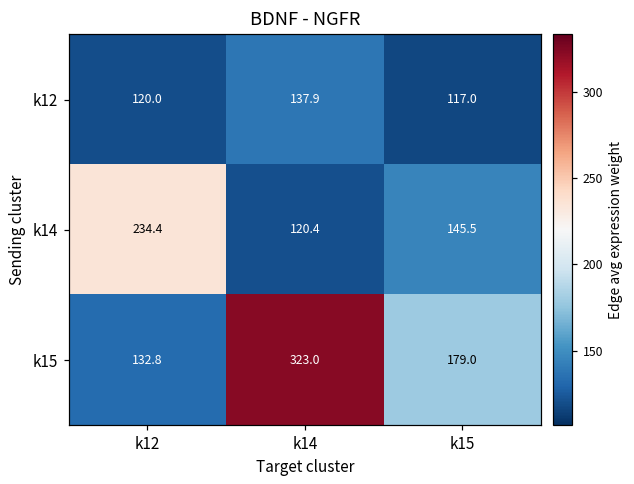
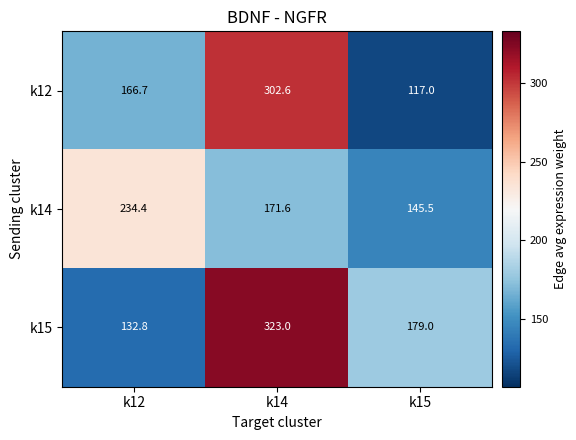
  {
    "k12": {
-     "k12": 120.0,
-     "k14": 137.9,
+     "k12": 166.7,
+     "k14": 302.6,
      "k15": 117.0
    },
    "k14": {
      "k12": 234.4,
-     "k14": 120.4,
+     "k14": 171.6,
      "k15": 145.5
    },
    "k15": {
      "k12": 132.8,
      "k14": 323.0,
      "k15": 179.0
    }
  }
